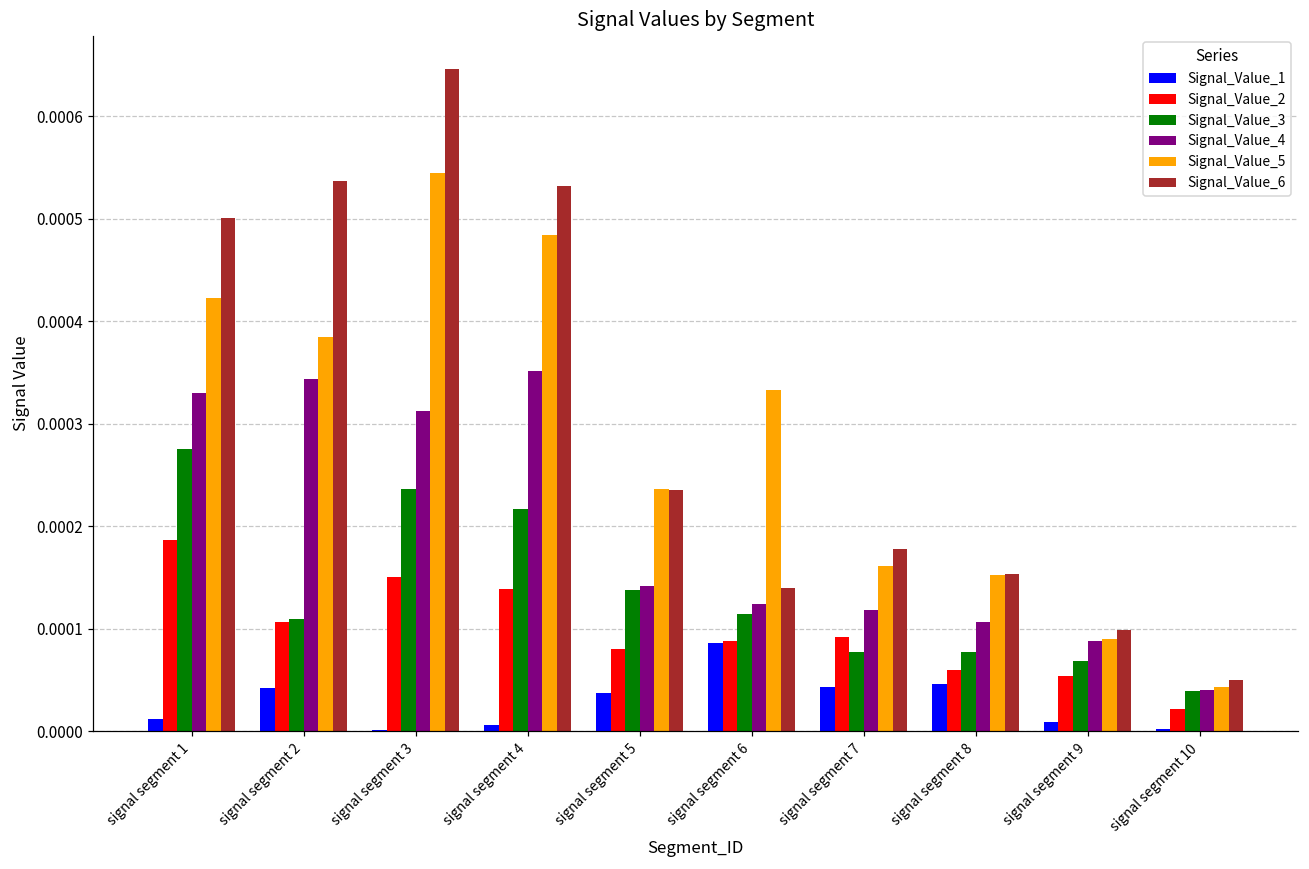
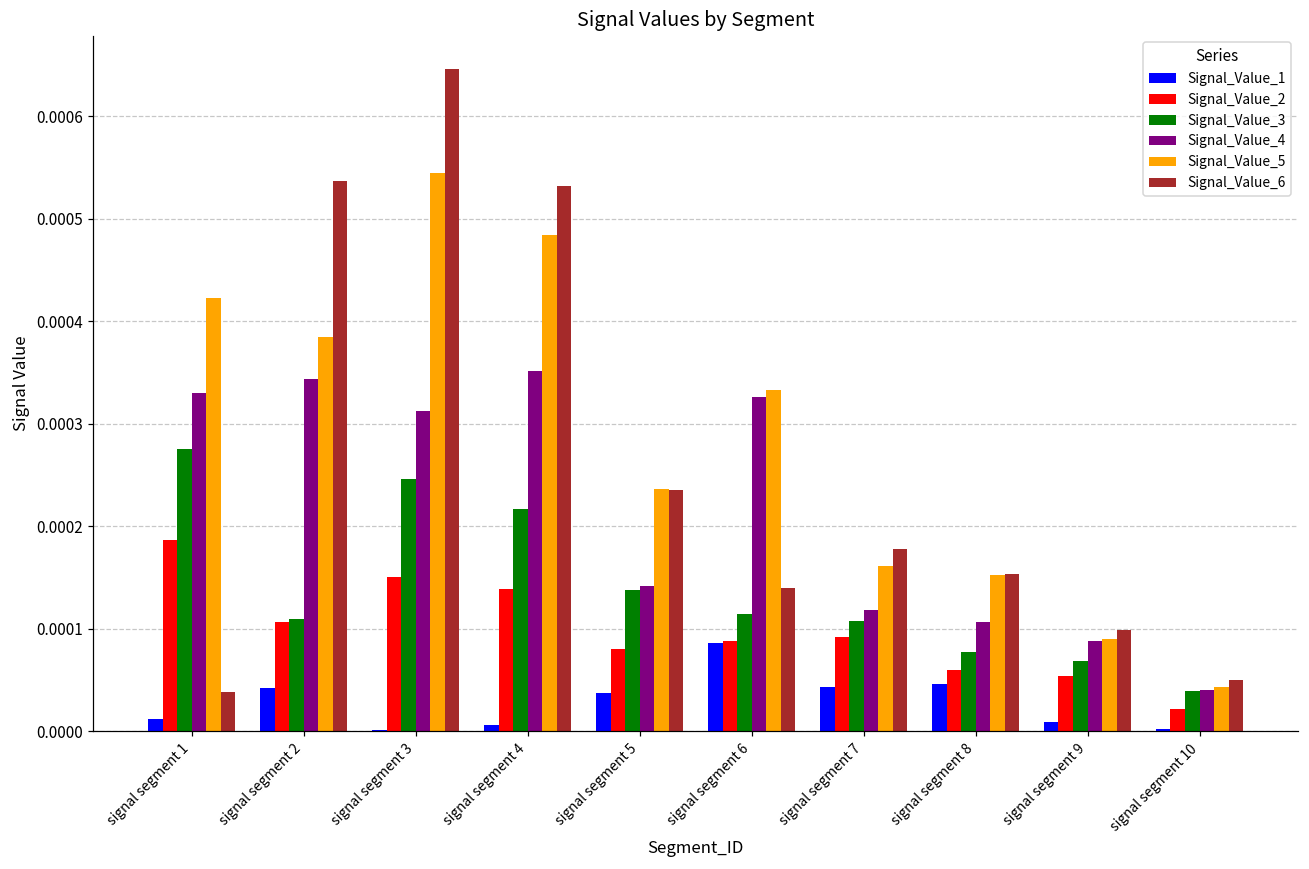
  {
    "Signal_Value_1": {
      "signal segment 1": 0.00001,
      "signal segment 2": 0.00004,
      "signal segment 4": 0.00001,
      "signal segment 5": 0.00004,
      "signal segment 6": 0.00009,
      "signal segment 7": 0.00004,
      "signal segment 8": 0.00005,
      "signal segment 9": 0.00001
    },
    "Signal_Value_2": {
      "signal segment 1": 0.00019,
      "signal segment 2": 0.00011,
      "signal segment 3": 0.00015,
      "signal segment 4": 0.00014,
      "signal segment 5": 0.00008,
      "signal segment 6": 0.00009,
      "signal segment 7": 0.00009,
      "signal segment 8": 0.00006,
      "signal segment 9": 0.00005,
      "signal segment 10": 0.00002
    },
    "Signal_Value_3": {
      "signal segment 1": 0.00027,
      "signal segment 2": 0.00011,
-     "signal segment 3": 0.00024,
+     "signal segment 3": 0.00025,
      "signal segment 4": 0.00022,
      "signal segment 5": 0.00014,
      "signal segment 6": 0.00011,
-     "signal segment 7": 0.00008,
+     "signal segment 7": 0.00011,
      "signal segment 8": 0.00008,
      "signal segment 9": 0.00007,
      "signal segment 10": 0.00004
    },
    "Signal_Value_4": {
      "signal segment 1": 0.00033,
      "signal segment 2": 0.00034,
      "signal segment 3": 0.00031,
      "signal segment 4": 0.00035,
      "signal segment 5": 0.00014,
-     "signal segment 6": 0.00012,
+     "signal segment 6": 0.00033,
      "signal segment 7": 0.00012,
      "signal segment 8": 0.00011,
      "signal segment 9": 0.00009,
      "signal segment 10": 0.00004
    },
    "Signal_Value_5": {
      "signal segment 1": 0.00042,
      "signal segment 2": 0.00038,
      "signal segment 3": 0.00054,
      "signal segment 4": 0.00048,
      "signal segment 5": 0.00024,
      "signal segment 6": 0.00033,
      "signal segment 7": 0.00016,
      "signal segment 8": 0.00015,
      "signal segment 9": 0.00009,
      "signal segment 10": 0.00004
    },
    "Signal_Value_6": {
-     "signal segment 1": 0.00050,
+     "signal segment 1": 0.00004,
      "signal segment 2": 0.00054,
      "signal segment 3": 0.00065,
      "signal segment 4": 0.00053,
      "signal segment 5": 0.00024,
      "signal segment 6": 0.00014,
      "signal segment 7": 0.00018,
      "signal segment 8": 0.00015,
      "signal segment 9": 0.00010,
      "signal segment 10": 0.00005
    }
  }
